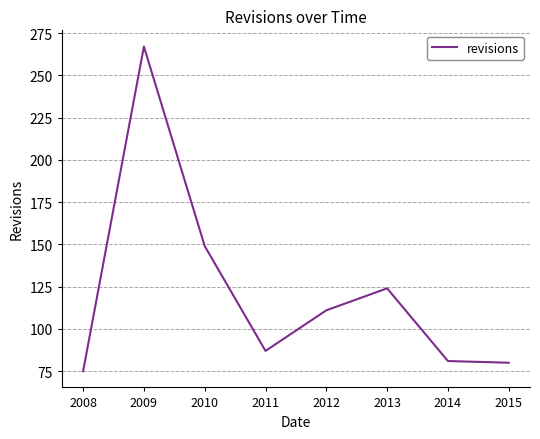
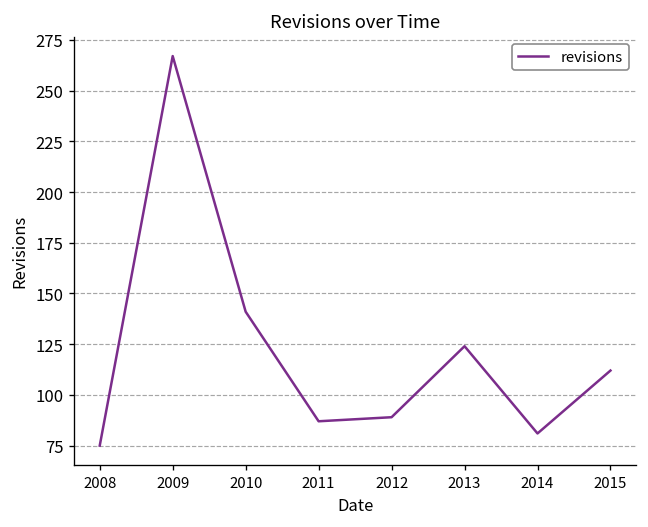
  {
    "2008": 75,
    "2009": 267,
-   "2010": 149,
+   "2010": 141,
    "2011": 87,
-   "2012": 111,
+   "2012": 89,
    "2013": 124,
    "2014": 81,
-   "2015": 80
+   "2015": 112
  }
